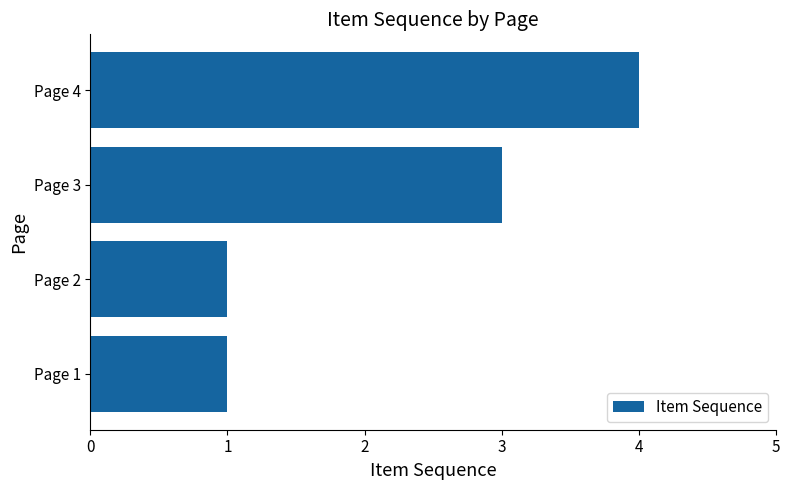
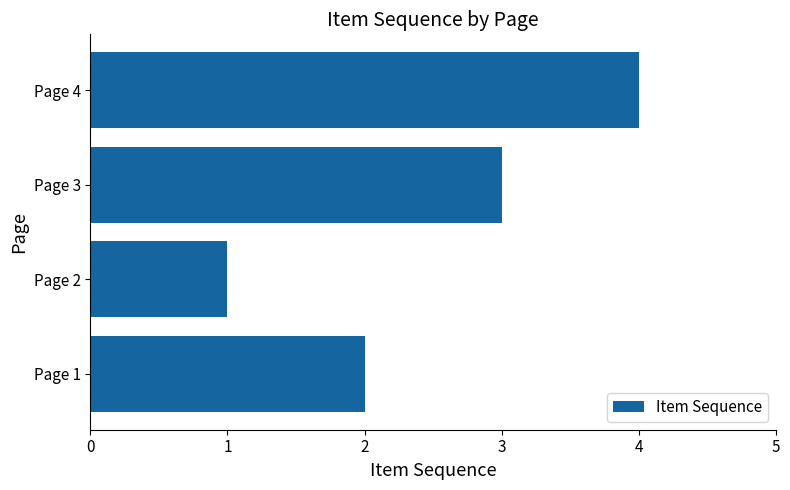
  {
    "Page 4": 4,
    "Page 3": 3,
    "Page 2": 1,
-   "Page 1": 1
+   "Page 1": 2
  }
